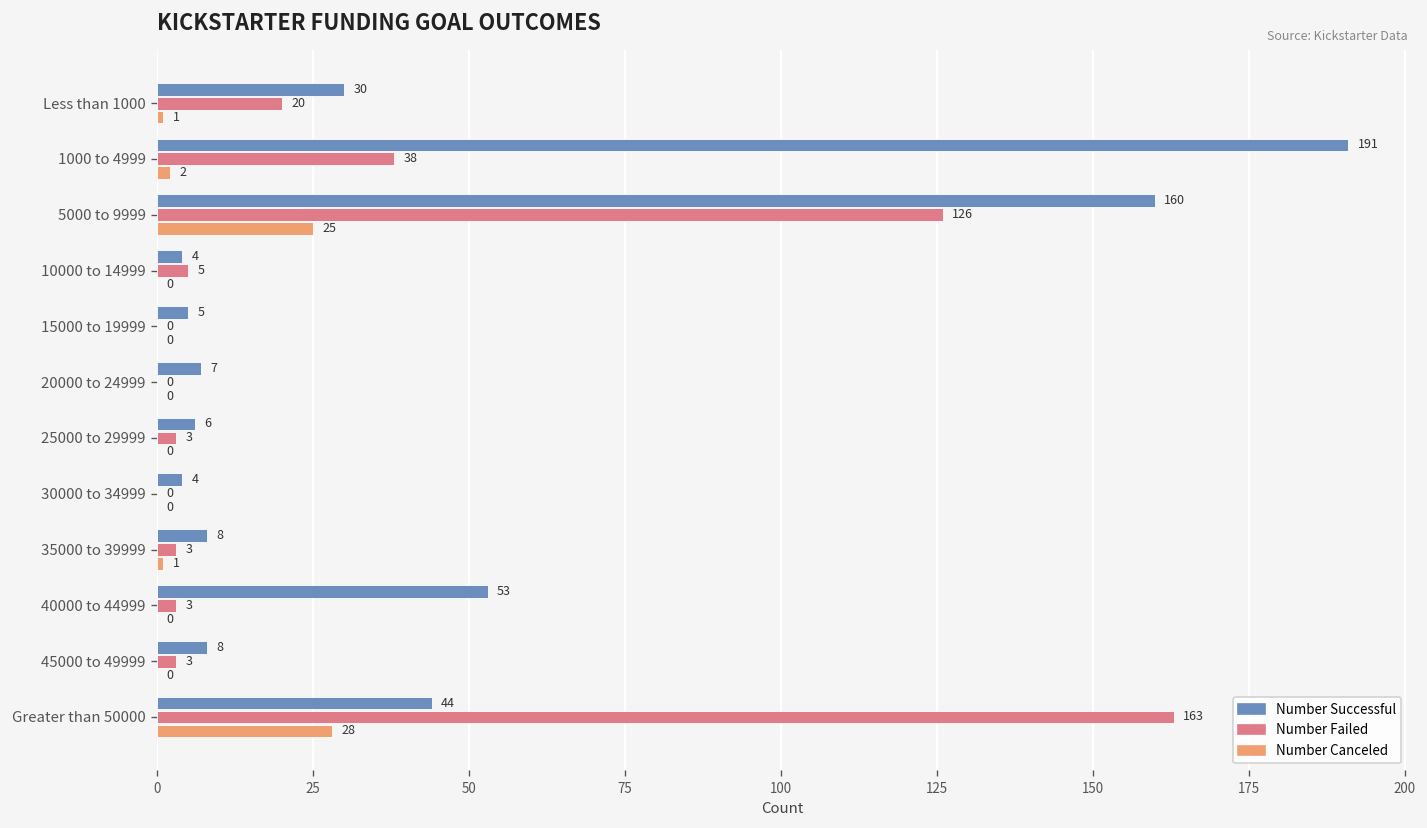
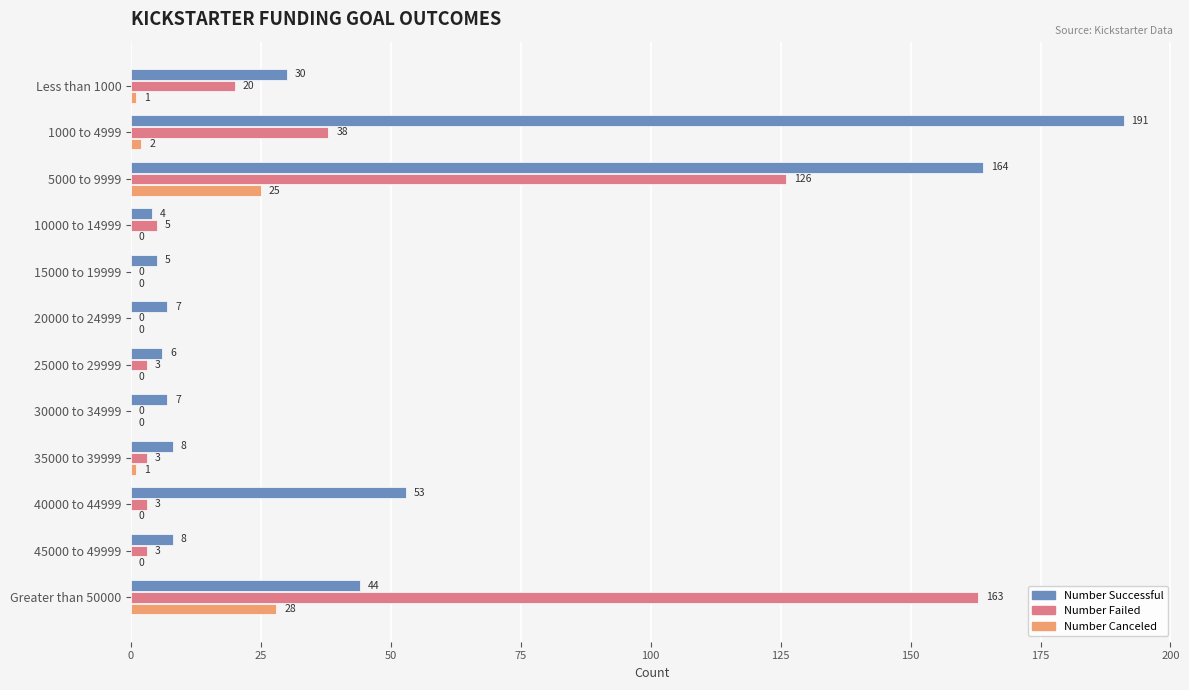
  {
    "Number Successful": {
      "Less than 1000": 30,
      "1000 to 4999": 191,
-     "5000 to 9999": 160,
+     "5000 to 9999": 164,
      "10000 to 14999": 4,
      "15000 to 19999": 5,
      "20000 to 24999": 7,
      "25000 to 29999": 6,
-     "30000 to 34999": 4,
+     "30000 to 34999": 7,
      "35000 to 39999": 8,
      "40000 to 44999": 53,
      "45000 to 49999": 8,
      "Greater than 50000": 44
    }
  }
